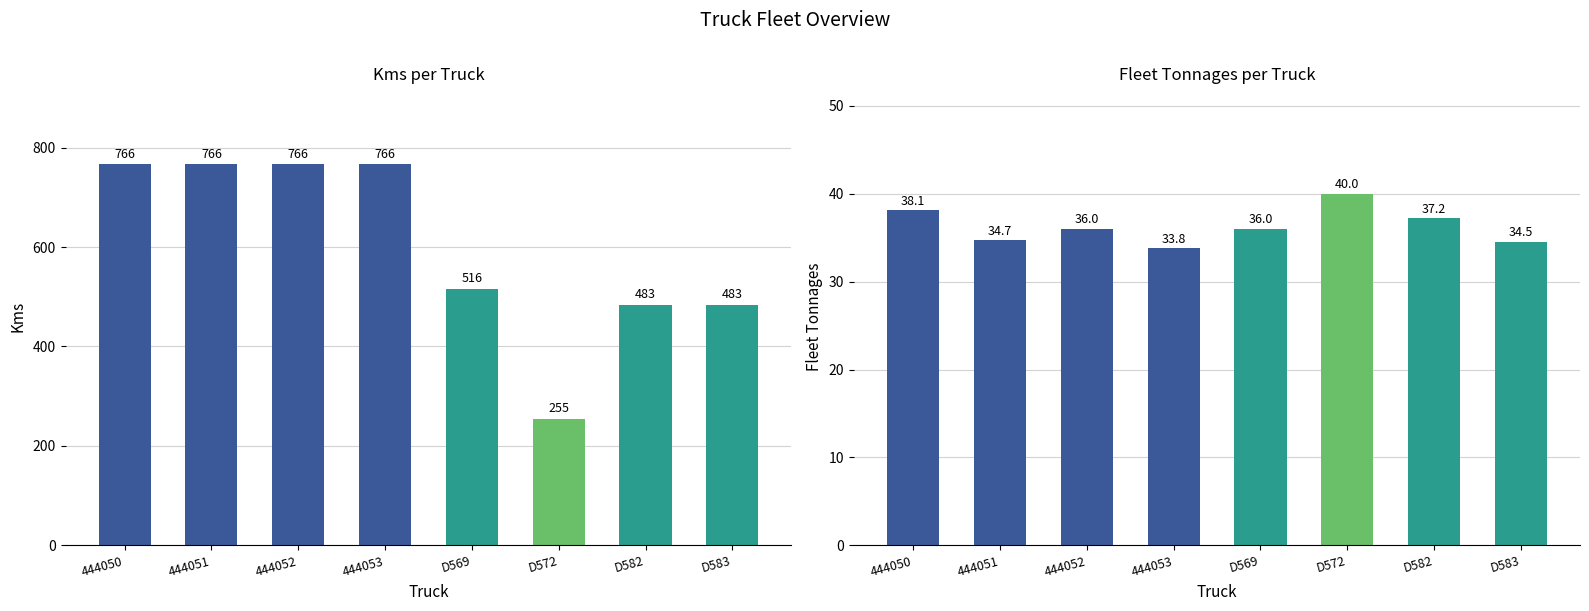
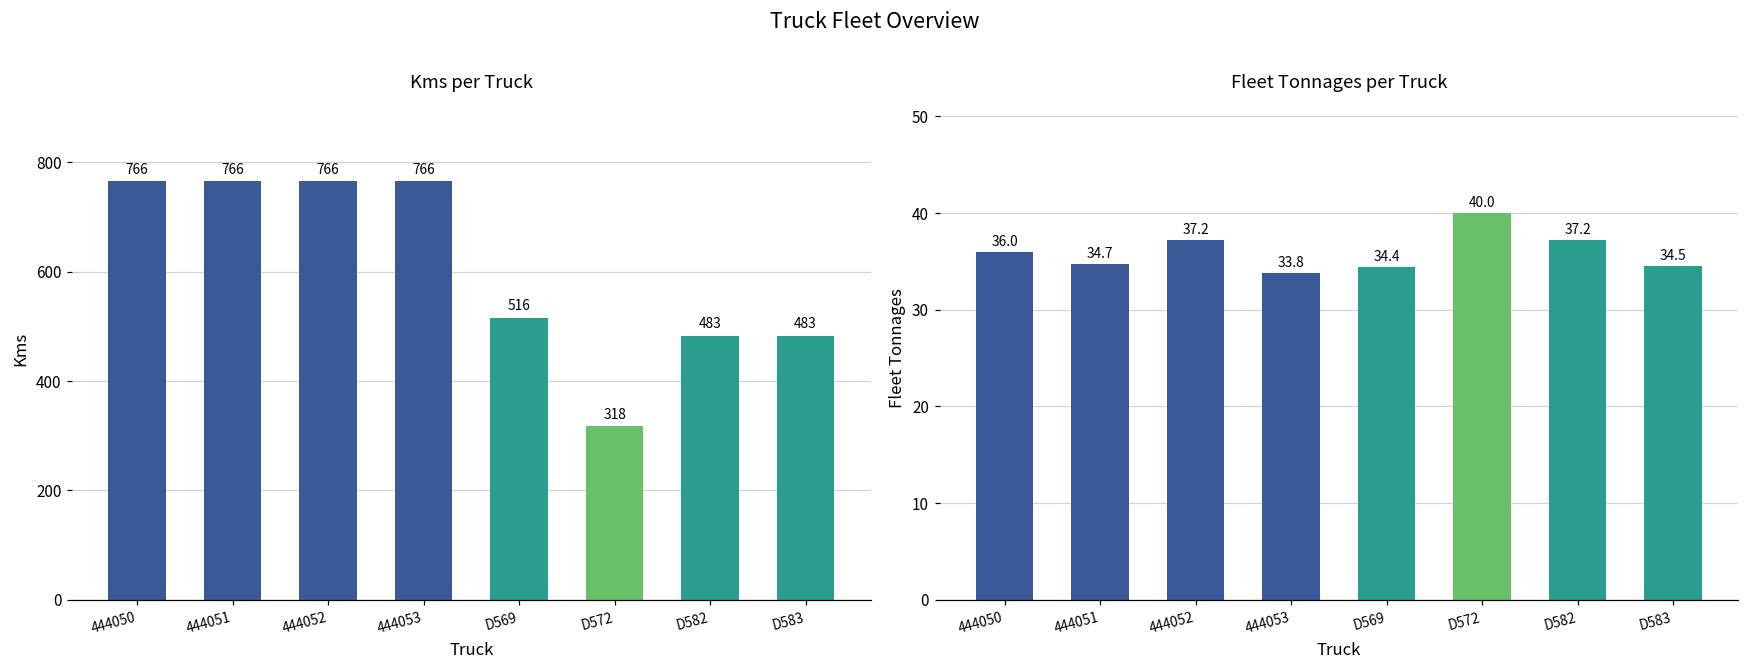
  {
    "Kms per Truck": {
      "444050": 766,
      "444051": 766,
      "444052": 766,
      "444053": 766,
      "D569": 516,
-     "D572": 255,
+     "D572": 318,
      "D582": 483,
      "D583": 483
    },
    "Fleet Tonnages per Truck": {
-     "444050": 38.1,
+     "444050": 36.0,
      "444051": 34.7,
-     "444052": 36.0,
+     "444052": 37.2,
      "444053": 33.8,
-     "D569": 36.0,
+     "D569": 34.4,
      "D572": 40.0,
      "D582": 37.2,
      "D583": 34.5
    }
  }
